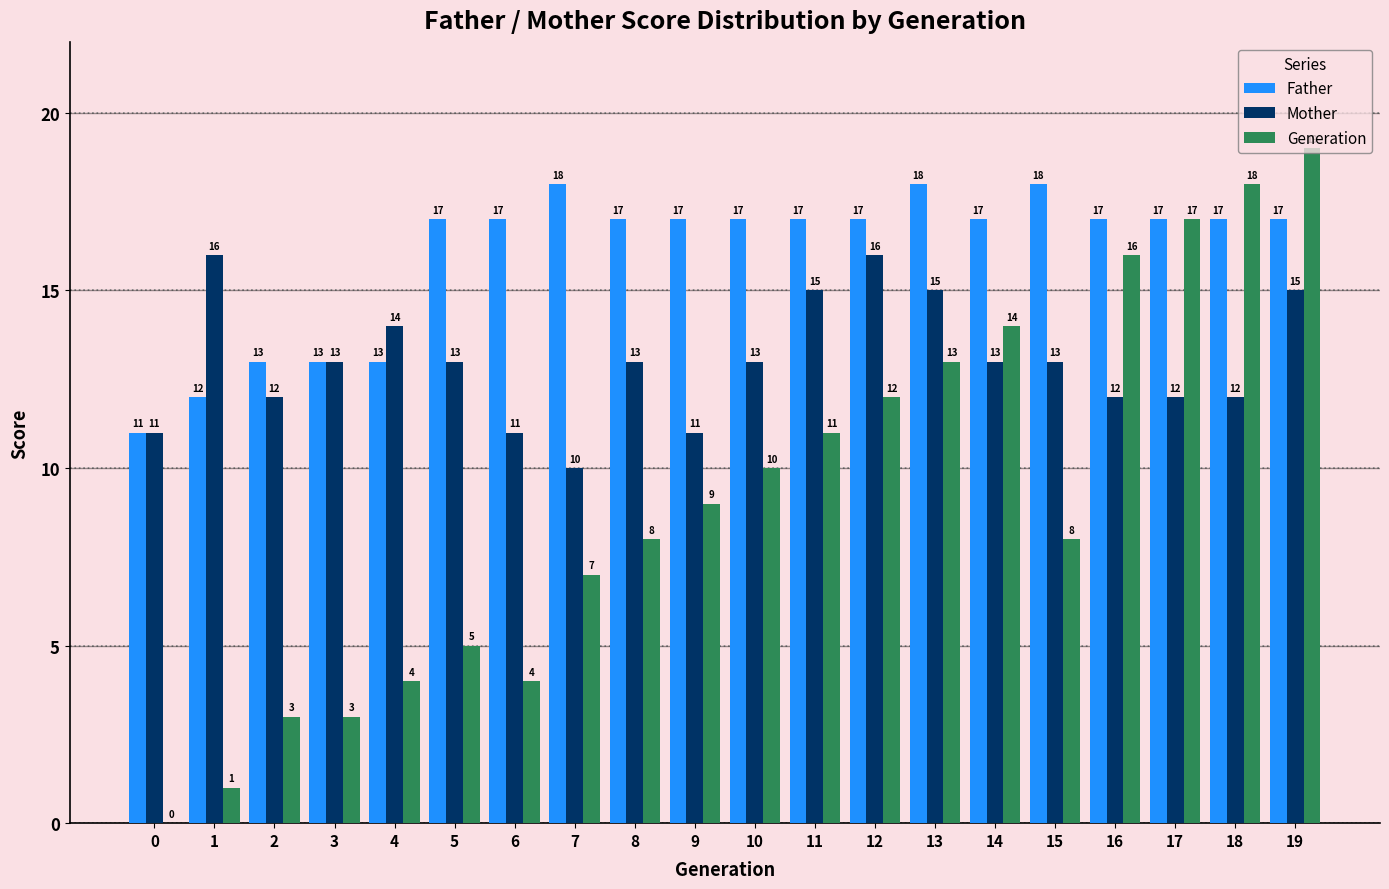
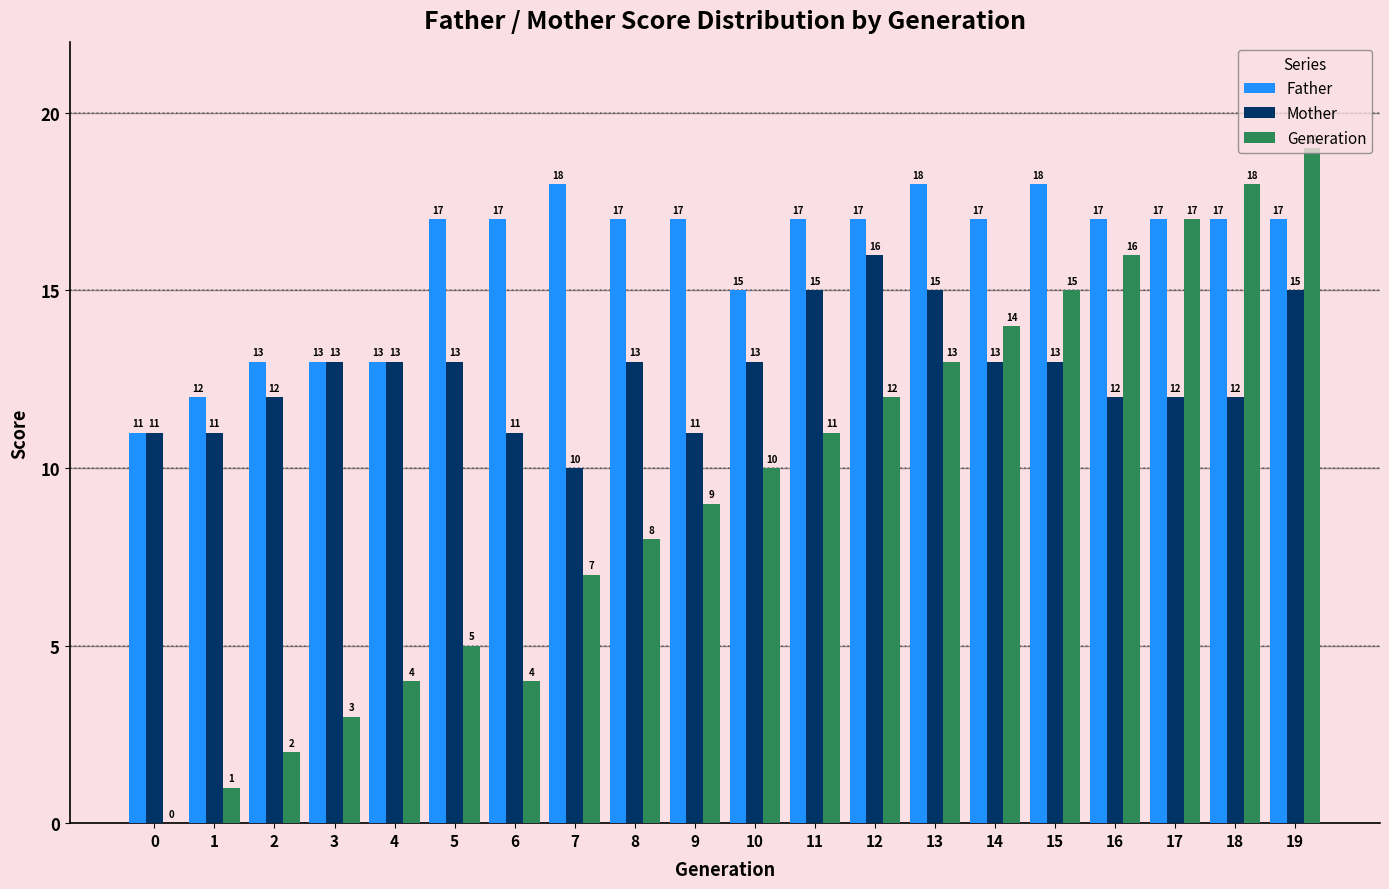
  {
    "Father": {
      "0": 11,
      "1": 12,
      "2": 13,
      "3": 13,
      "4": 13,
      "5": 17,
      "6": 17,
      "7": 18,
      "8": 17,
      "9": 17,
-     "10": 17,
+     "10": 15,
      "11": 17,
      "12": 17,
      "13": 18,
      "14": 17,
      "15": 18,
      "16": 17,
      "17": 17,
      "18": 17,
      "19": 17
    },
    "Mother": {
      "0": 11,
-     "1": 16,
+     "1": 11,
      "2": 12,
      "3": 13,
-     "4": 14,
+     "4": 13,
      "5": 13,
      "6": 11,
      "7": 10,
      "8": 13,
      "9": 11,
      "10": 13,
      "11": 15,
      "12": 16,
      "13": 15,
      "14": 13,
      "15": 13,
      "16": 12,
      "17": 12,
      "18": 12,
      "19": 15
    },
    "Generation": {
      "0": 0,
      "1": 1,
-     "2": 3,
+     "2": 2,
      "3": 3,
      "4": 4,
      "5": 5,
      "6": 4,
      "7": 7,
      "8": 8,
      "9": 9,
      "10": 10,
      "11": 11,
      "12": 12,
      "13": 13,
      "14": 14,
-     "15": 8,
+     "15": 15,
      "16": 16,
      "17": 17,
      "18": 18
    }
  }
